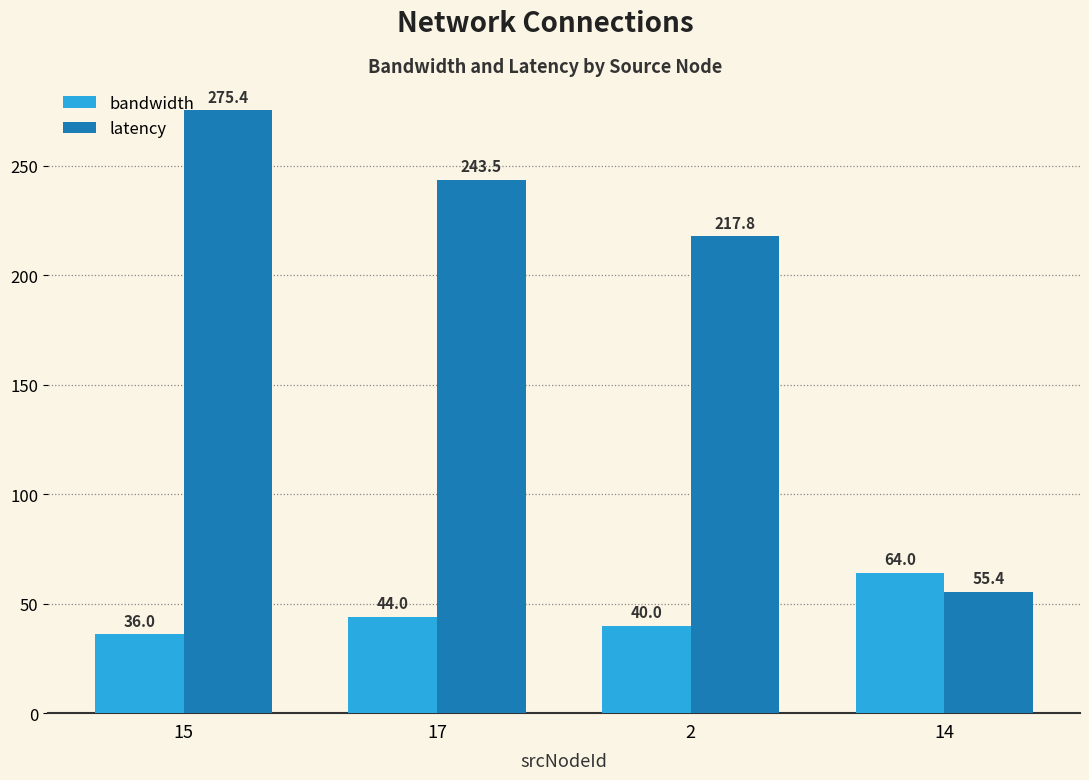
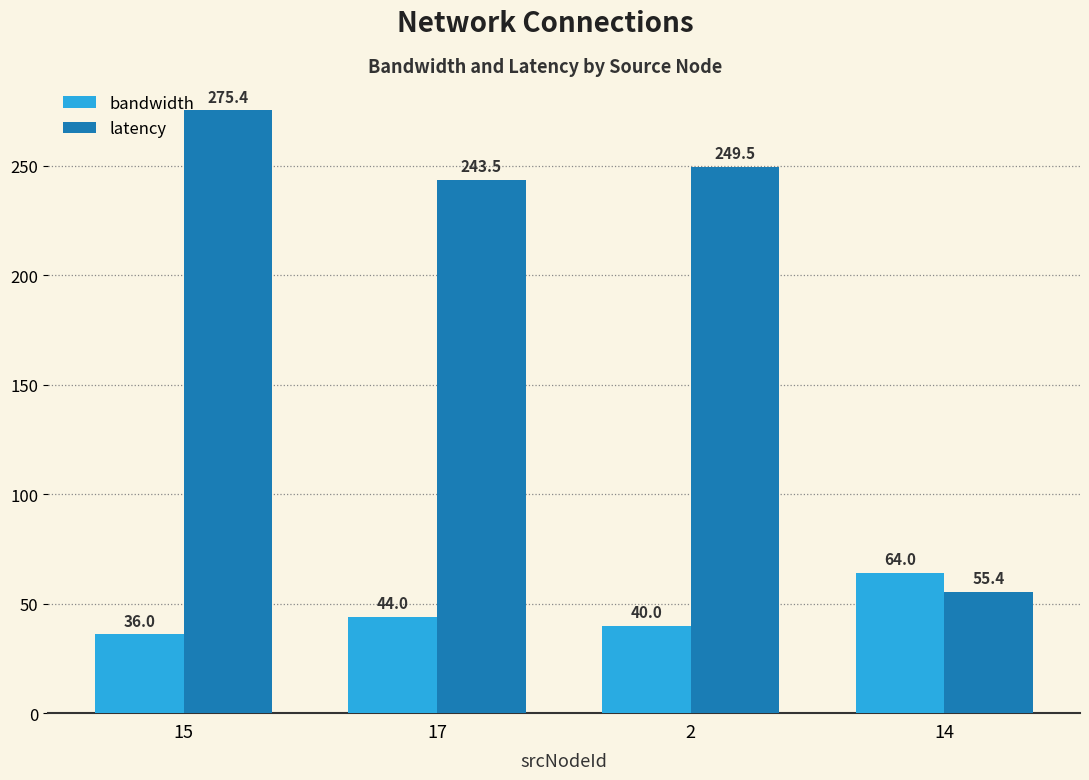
  {
    "bandwidth": {
      "15": 36.0,
      "17": 44.0,
      "2": 40.0,
      "14": 64.0
    },
    "latency": {
      "15": 275.4,
      "17": 243.5,
-     "2": 217.8,
+     "2": 249.5,
      "14": 55.4
    }
  }
